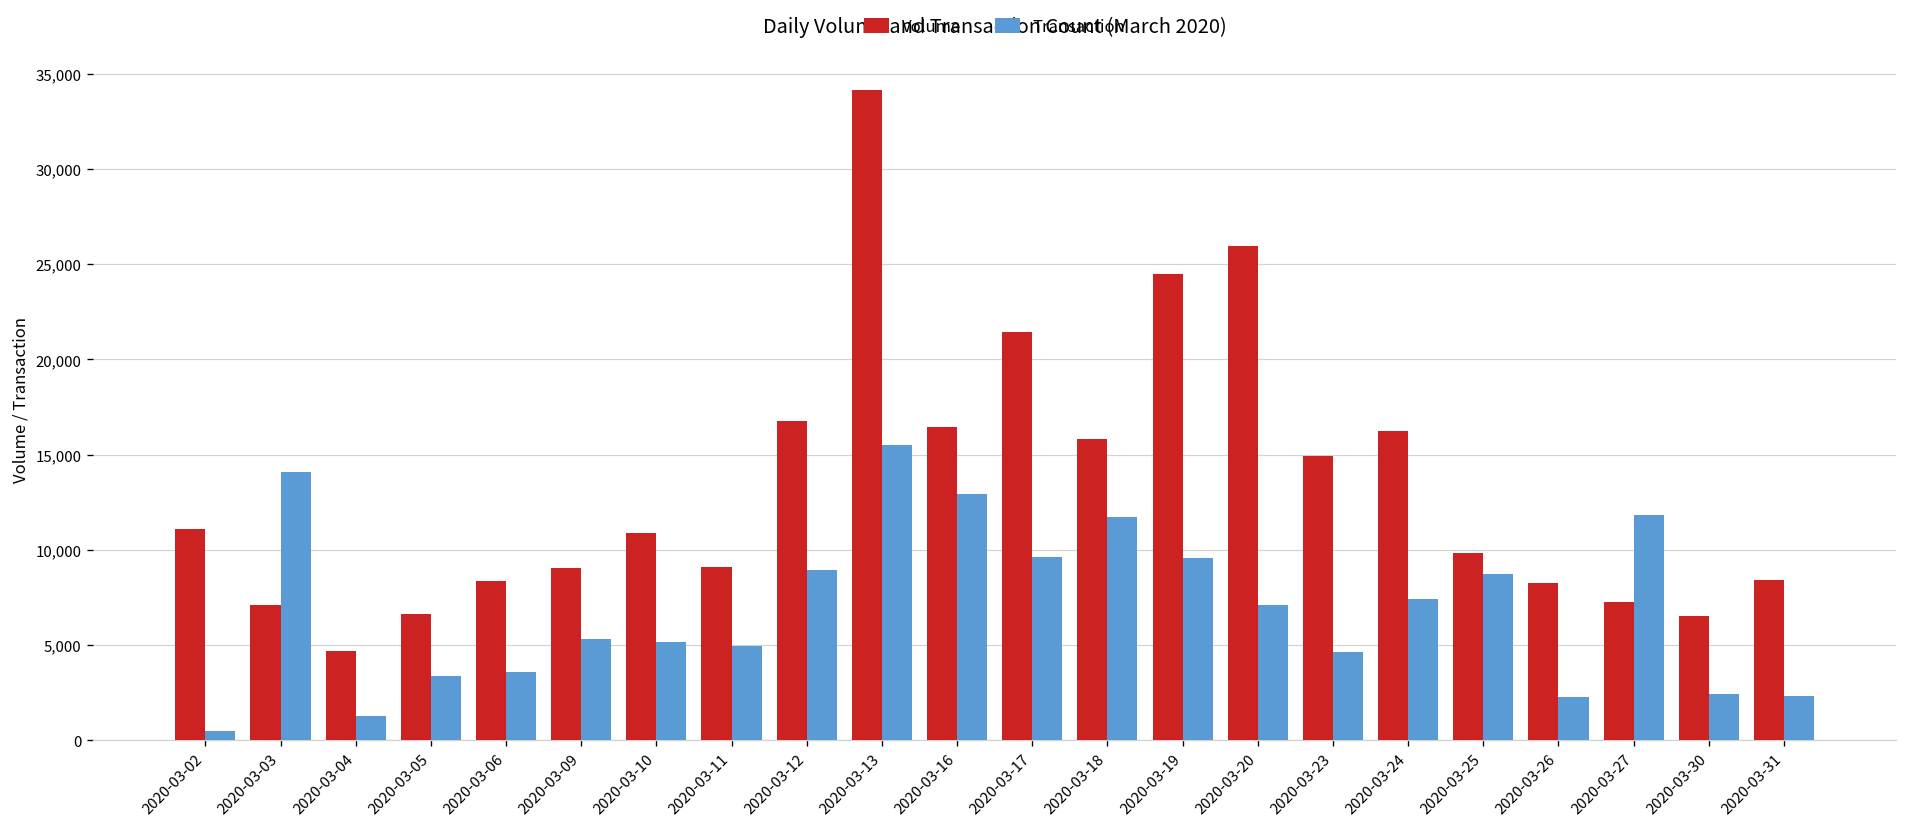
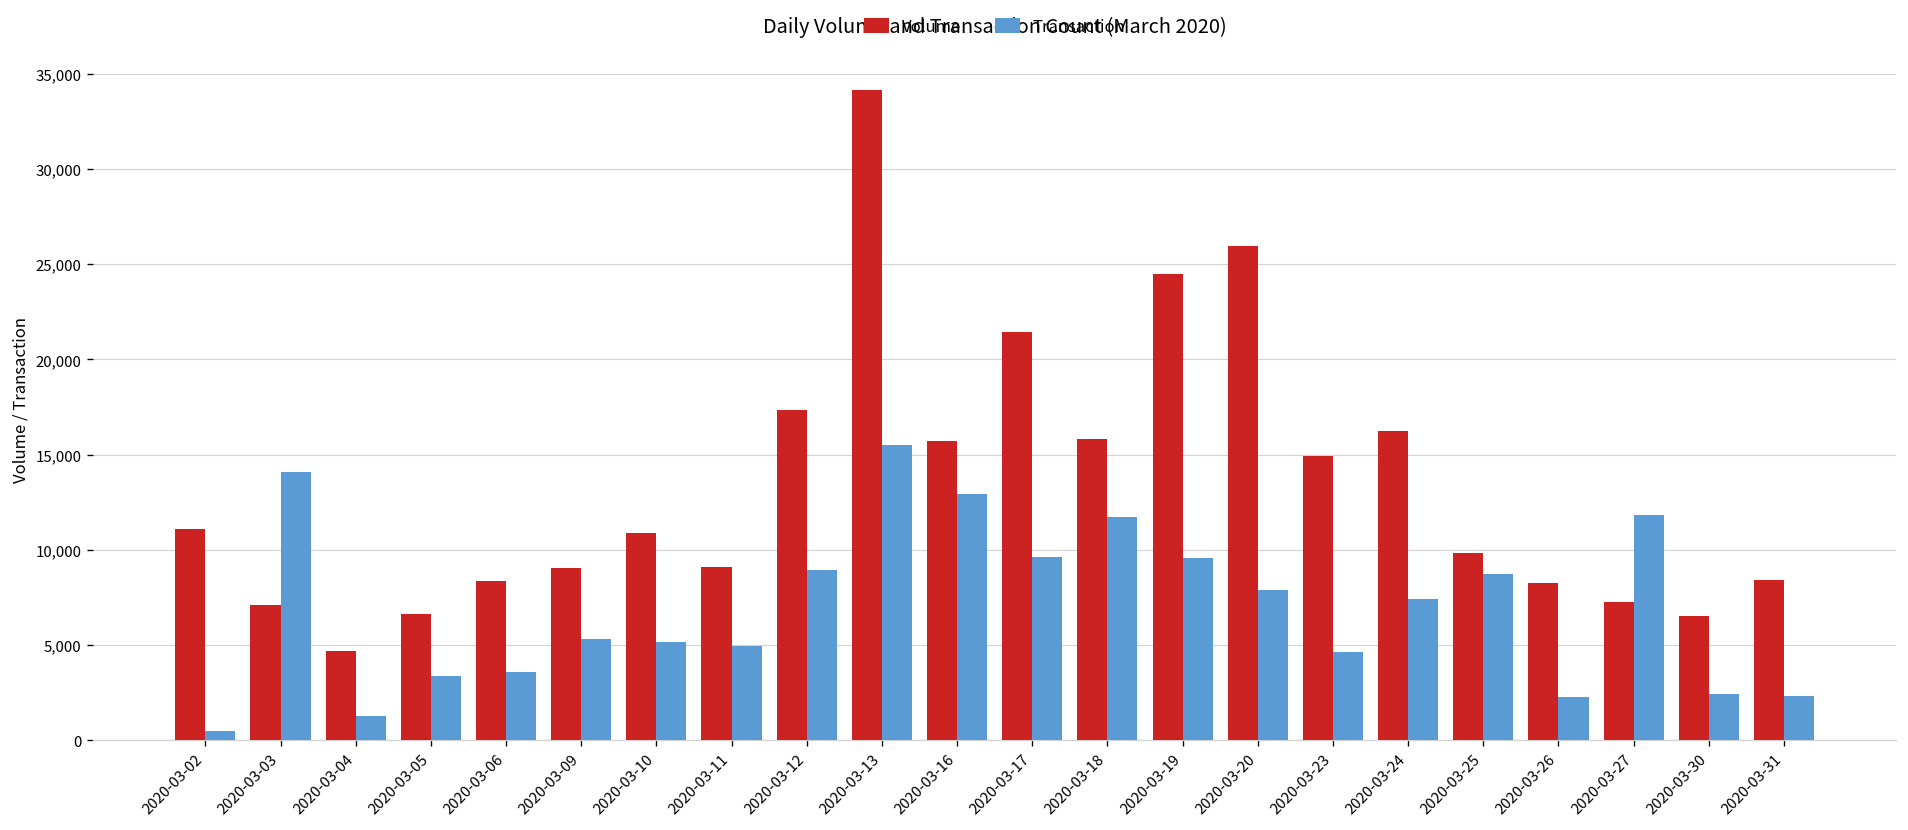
  {
    "Volume": {
      "2020-03-02": "11,100",
      "2020-03-03": "7,100",
      "2020-03-04": "4,700",
      "2020-03-05": "6,600",
      "2020-03-06": "8,400",
      "2020-03-09": "9,000",
      "2020-03-10": "10,900",
      "2020-03-11": "9,100",
-     "2020-03-12": "16,800",
+     "2020-03-12": "17,300",
      "2020-03-13": "34,100",
-     "2020-03-16": "16,500",
+     "2020-03-16": "15,700",
      "2020-03-17": "21,400",
      "2020-03-18": "15,800",
      "2020-03-19": "24,500",
      "2020-03-20": "25,900",
      "2020-03-23": "14,900",
      "2020-03-24": "16,300",
      "2020-03-25": "9,800",
      "2020-03-26": "8,200",
      "2020-03-27": "7,300",
      "2020-03-30": "6,500",
      "2020-03-31": "8,400"
    },
    "Transaction": {
      "2020-03-02": "500",
      "2020-03-03": "14,100",
      "2020-03-04": "1,300",
      "2020-03-05": "3,400",
      "2020-03-06": "3,600",
      "2020-03-09": "5,300",
      "2020-03-10": "5,200",
      "2020-03-11": "4,900",
      "2020-03-12": "8,900",
      "2020-03-13": "15,500",
      "2020-03-16": "13,000",
      "2020-03-17": "9,600",
      "2020-03-18": "11,700",
      "2020-03-19": "9,500",
-     "2020-03-20": "7,100",
+     "2020-03-20": "7,900",
      "2020-03-23": "4,600",
      "2020-03-24": "7,400",
      "2020-03-25": "8,700",
      "2020-03-26": "2,300",
      "2020-03-27": "11,800",
      "2020-03-30": "2,400",
      "2020-03-31": "2,400"
    }
  }
